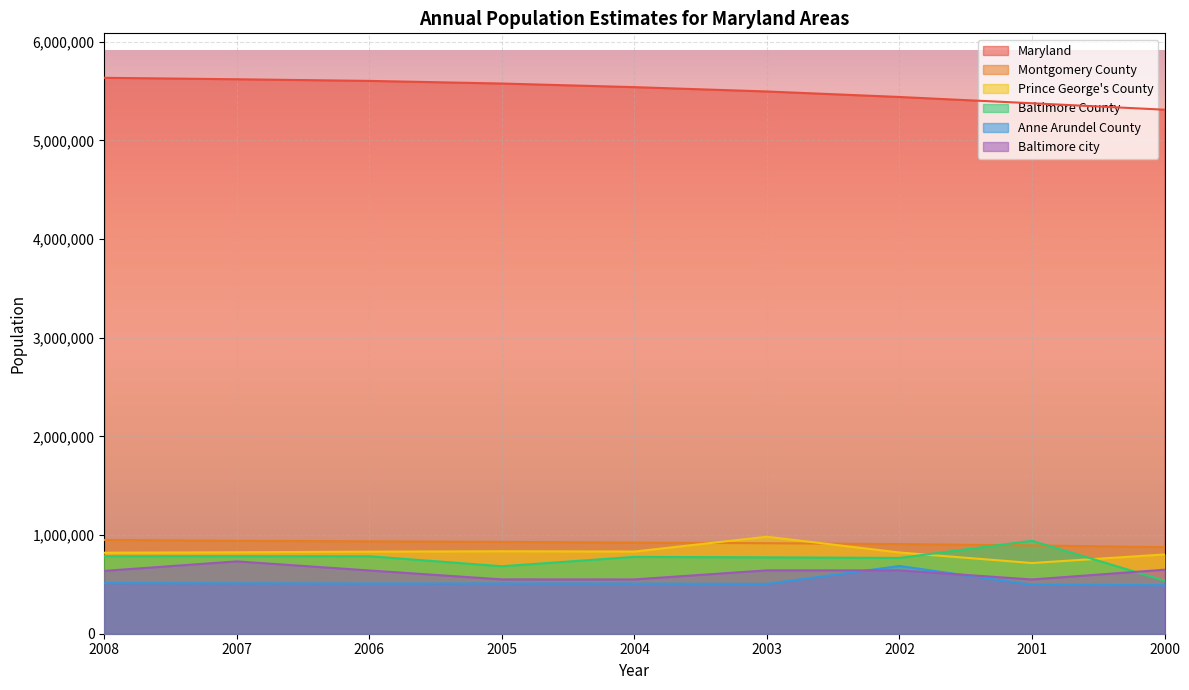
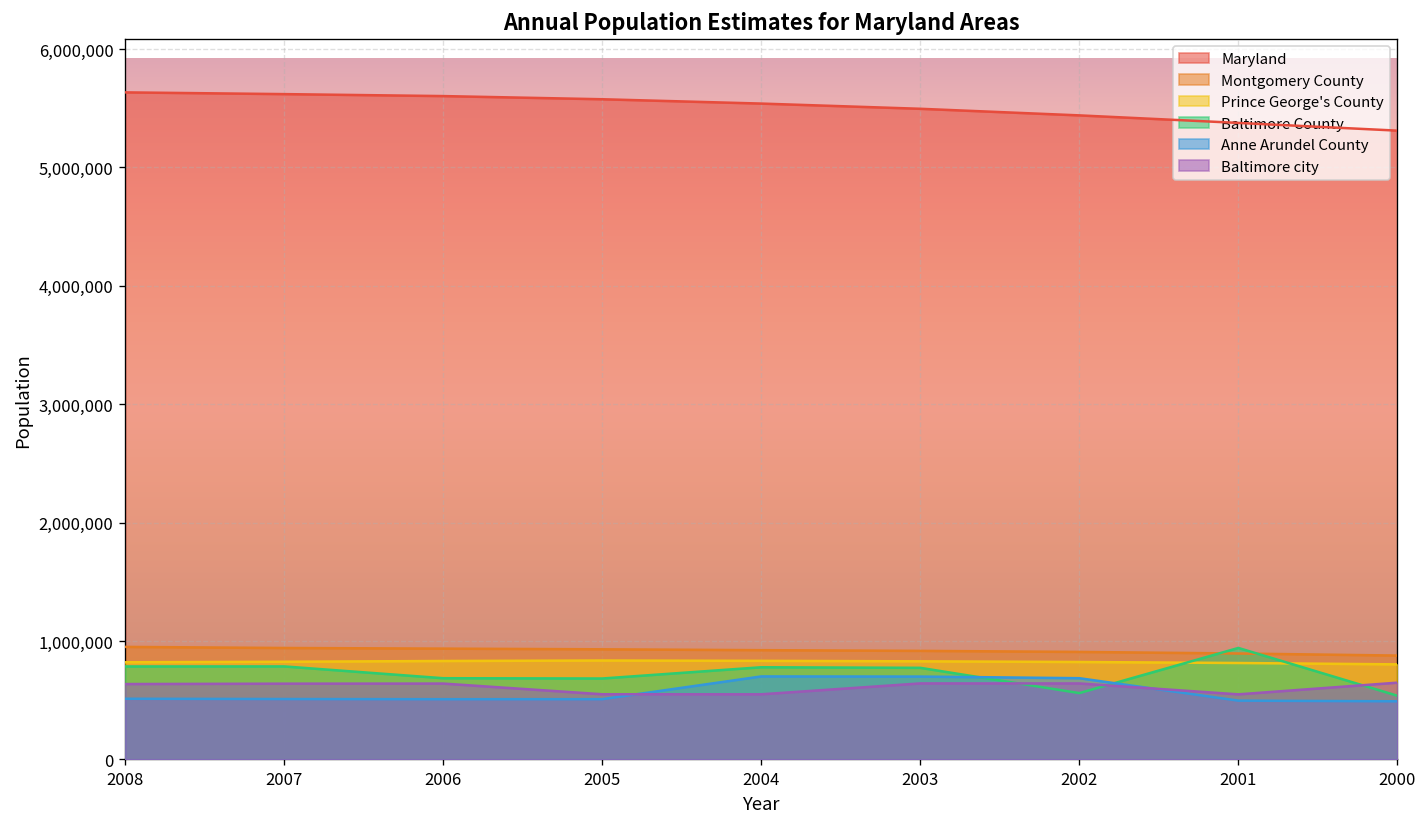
  {
    "Prince George's County": {
      "2008": "800,000",
      "2007": "800,000",
      "2006": "800,000",
      "2005": "800,000",
      "2004": "800,000",
-     "2003": "1,000,000",
+     "2003": "800,000",
      "2002": "800,000",
-     "2001": "700,000",
+     "2001": "800,000",
      "2000": "800,000"
    },
    "Baltimore County": {
      "2008": "800,000",
      "2007": "800,000",
-     "2006": "800,000",
+     "2006": "700,000",
      "2005": "700,000",
      "2004": "800,000",
      "2003": "800,000",
-     "2002": "800,000",
+     "2002": "600,000",
      "2001": "900,000",
      "2000": "500,000"
    },
    "Anne Arundel County": {
      "2008": "500,000",
      "2007": "500,000",
      "2006": "500,000",
      "2005": "500,000",
-     "2004": "500,000",
-     "2003": "500,000",
+     "2004": "700,000",
+     "2003": "700,000",
      "2002": "700,000",
      "2001": "500,000",
      "2000": "500,000"
    },
    "Baltimore city": {
      "2008": "600,000",
-     "2007": "700,000",
+     "2007": "600,000",
      "2006": "600,000",
      "2005": "600,000",
      "2004": "600,000",
      "2003": "600,000",
      "2002": "600,000",
      "2001": "500,000",
      "2000": "600,000"
    }
  }
